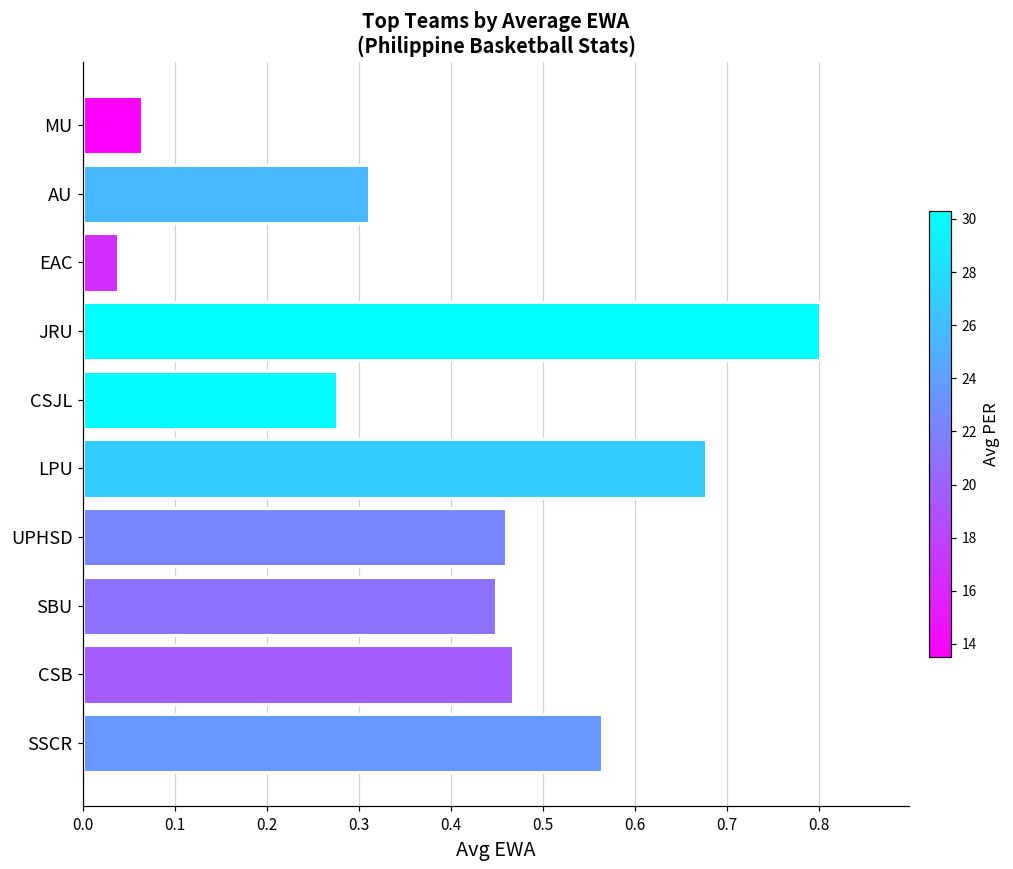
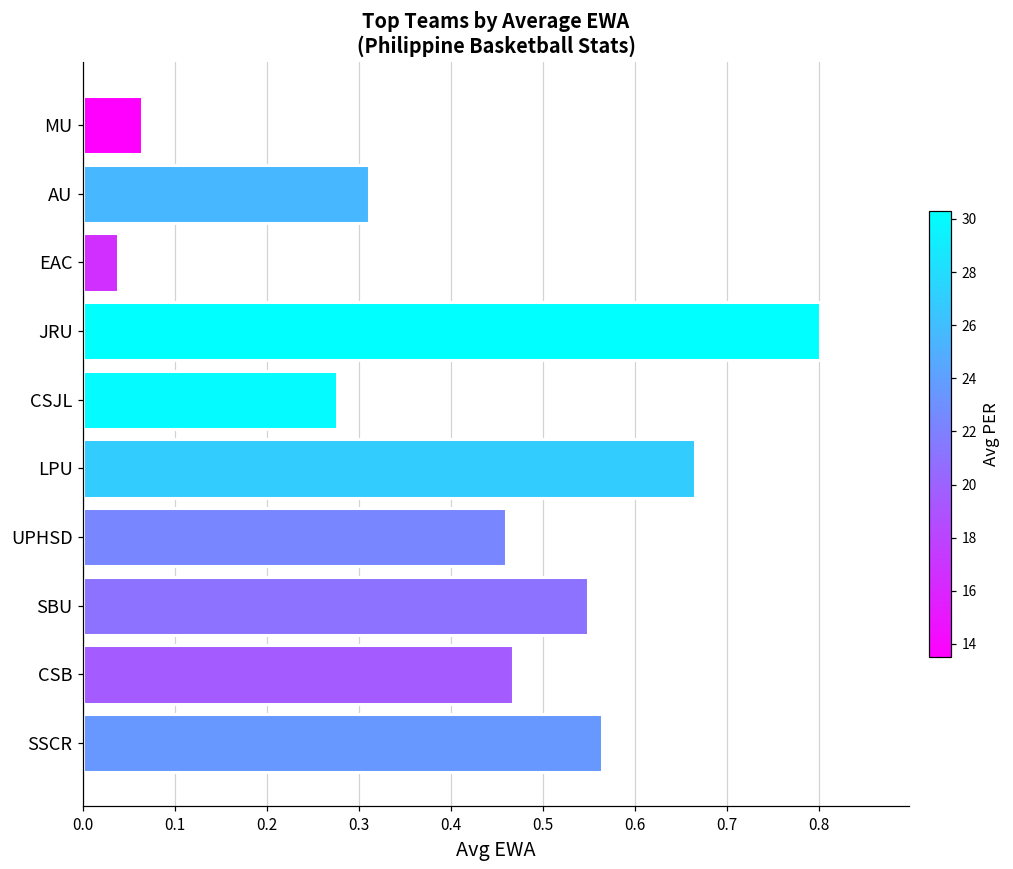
  {
    "MU": 0.06,
    "AU": 0.31,
    "EAC": 0.04,
    "JRU": 0.80,
    "CSJL": 0.28,
-   "LPU": 0.68,
+   "LPU": 0.67,
    "UPHSD": 0.46,
-   "SBU": 0.45,
+   "SBU": 0.55,
    "CSB": 0.47,
    "SSCR": 0.56
  }
